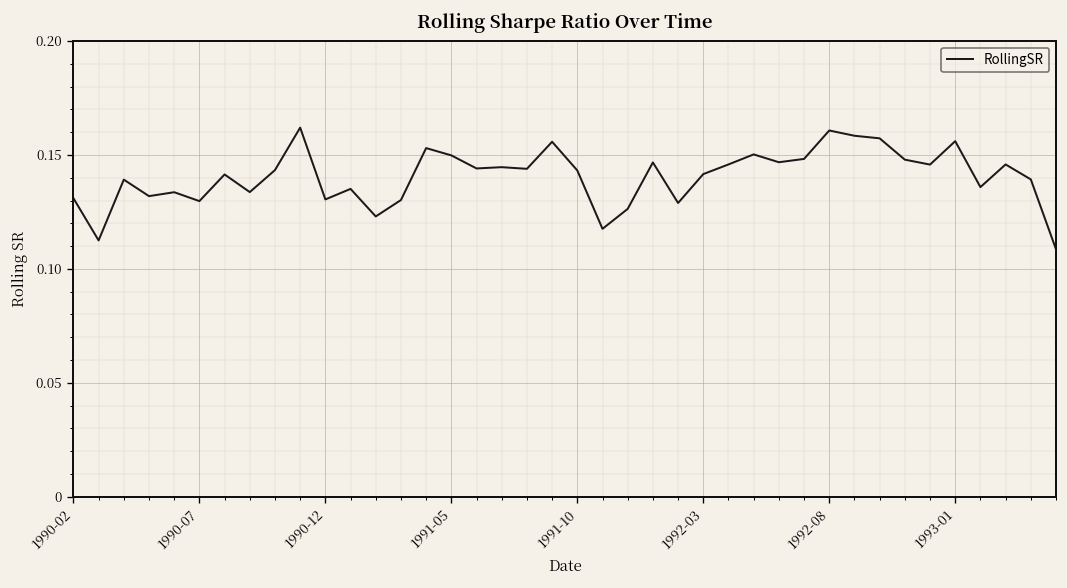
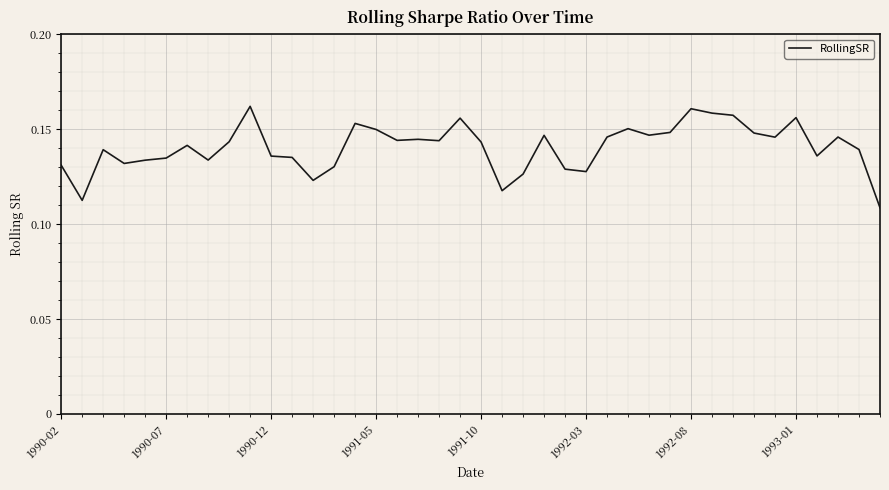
  {
    "1990-02": 0.131,
-   "1990-07": 0.130,
-   "1990-12": 0.130,
+   "1990-07": 0.135,
+   "1990-12": 0.136,
    "1991-05": 0.150,
    "1991-10": 0.143,
-   "1992-03": 0.142,
+   "1992-03": 0.128,
    "1992-08": 0.161,
    "1993-01": 0.156
  }
